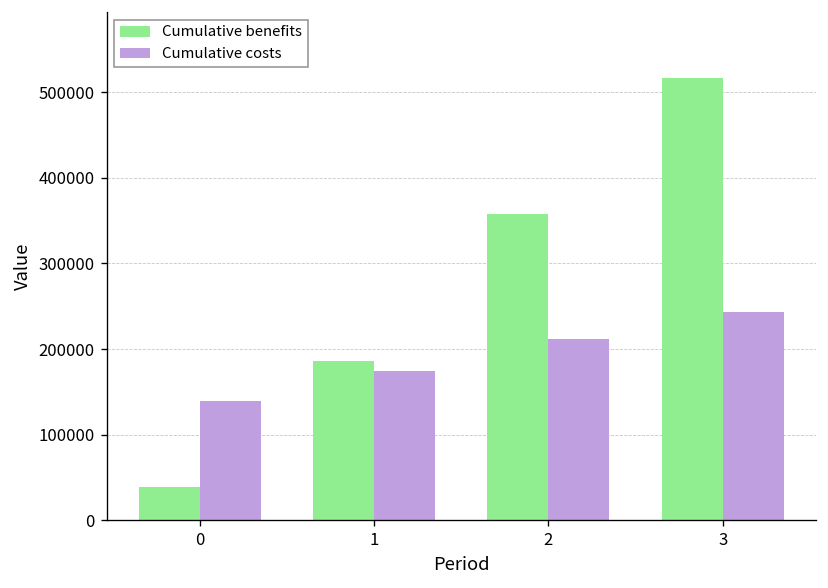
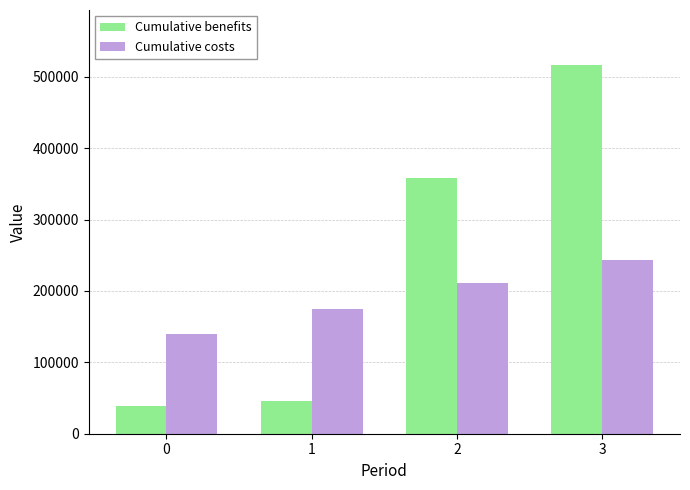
  {
    "Cumulative benefits": {
      "0": 40000,
-     "1": 190000,
+     "1": 50000,
      "2": 360000,
      "3": 520000
    },
    "Cumulative costs": {
      "0": 140000,
      "1": 170000,
      "2": 210000,
      "3": 240000
    }
  }
